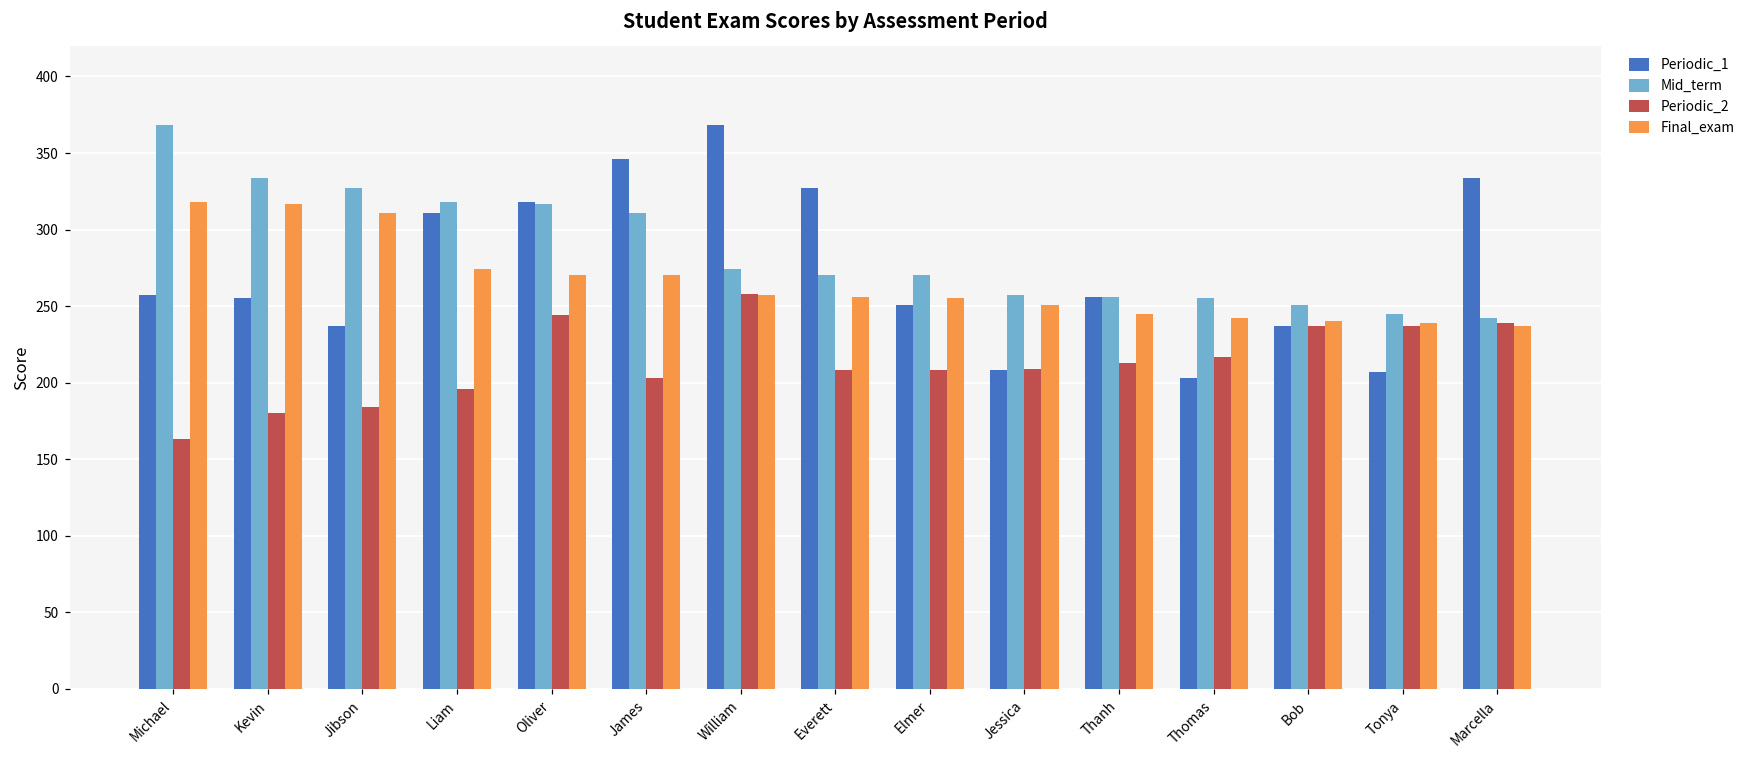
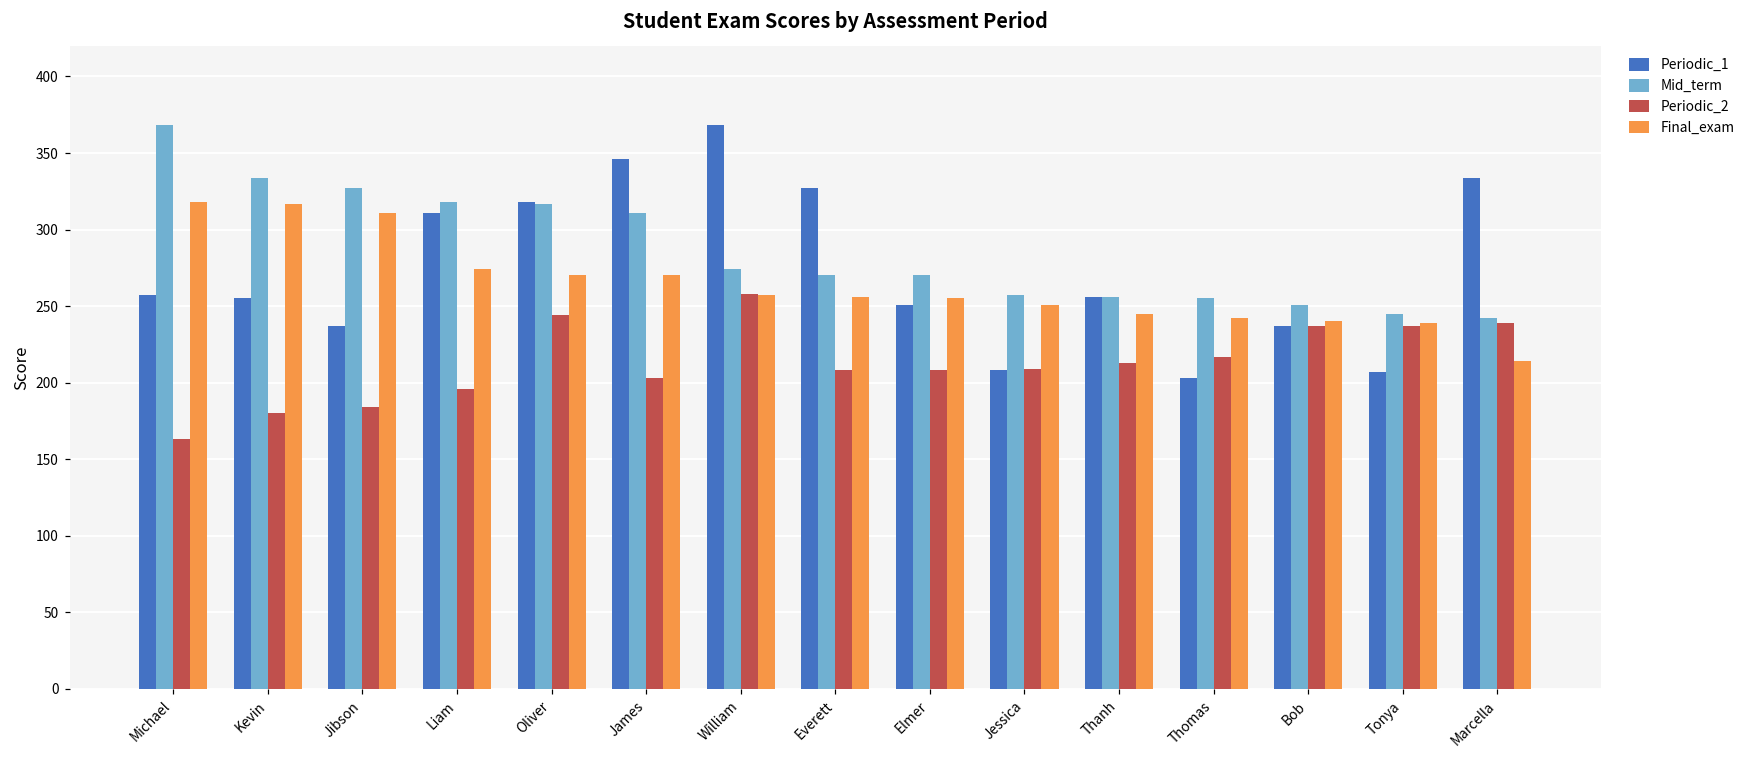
  {
    "Periodic_1": {
      "Michael": 257,
      "Kevin": 255,
      "Jibson": 237,
      "Liam": 311,
      "Oliver": 318,
      "James": 346,
      "William": 368,
      "Everett": 327,
      "Elmer": 251,
      "Jessica": 208,
      "Thanh": 256,
      "Thomas": 203,
      "Bob": 237,
      "Tonya": 207,
      "Marcella": 334
    },
    "Mid_term": {
      "Michael": 368,
      "Kevin": 334,
      "Jibson": 327,
      "Liam": 318,
      "Oliver": 317,
      "James": 311,
      "William": 274,
      "Everett": 270,
      "Elmer": 270,
      "Jessica": 257,
      "Thanh": 256,
      "Thomas": 255,
      "Bob": 251,
      "Tonya": 245,
      "Marcella": 242
    },
    "Periodic_2": {
      "Michael": 163,
      "Kevin": 180,
      "Jibson": 184,
      "Liam": 196,
      "Oliver": 244,
      "James": 203,
      "William": 258,
      "Everett": 208,
      "Elmer": 208,
      "Jessica": 209,
      "Thanh": 213,
      "Thomas": 217,
      "Bob": 237,
      "Tonya": 237,
      "Marcella": 239
    },
    "Final_exam": {
      "Michael": 318,
      "Kevin": 317,
      "Jibson": 311,
      "Liam": 274,
      "Oliver": 270,
      "James": 270,
      "William": 257,
      "Everett": 256,
      "Elmer": 255,
      "Jessica": 251,
      "Thanh": 245,
      "Thomas": 242,
      "Bob": 240,
      "Tonya": 239,
-     "Marcella": 237
+     "Marcella": 214
    }
  }
